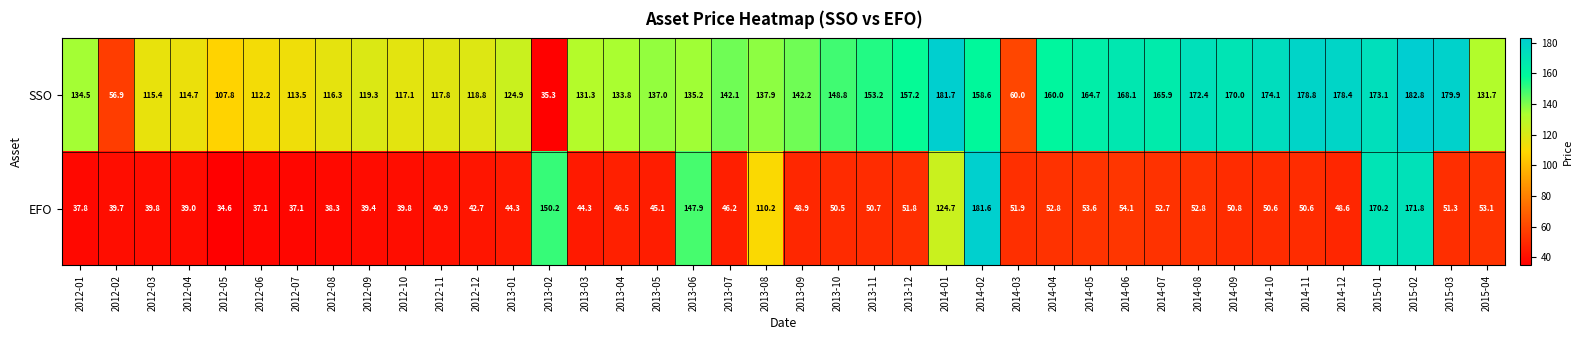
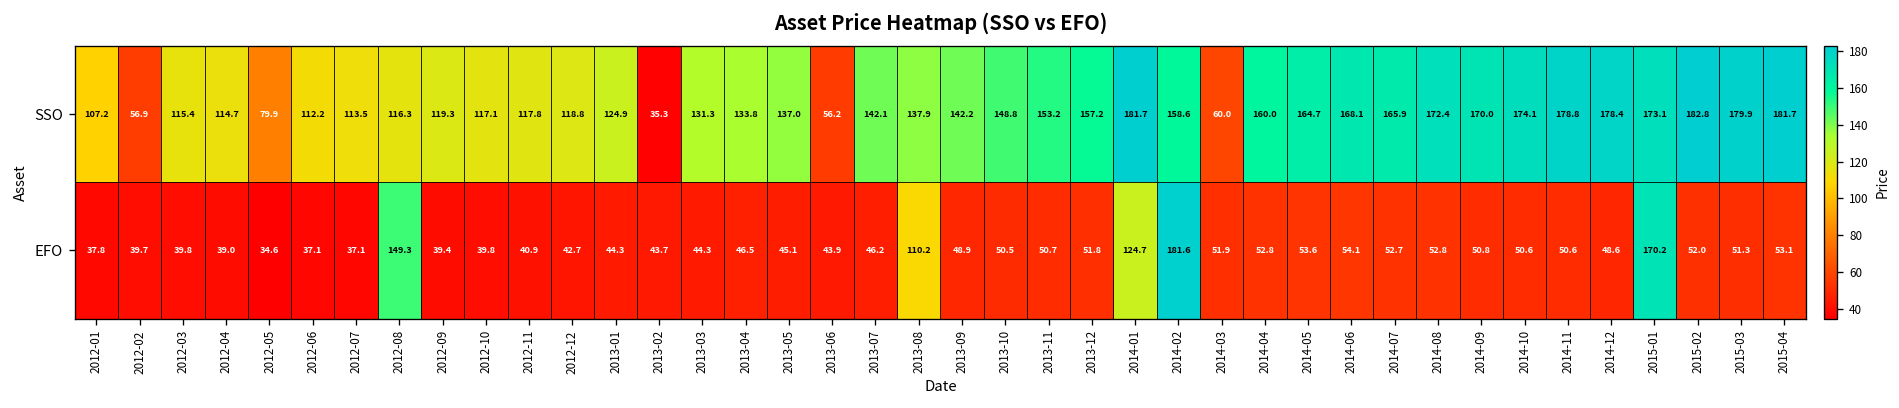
  {
    "SSO": {
-     "2012-01": 134.5,
+     "2012-01": 107.2,
      "2012-02": 56.9,
      "2012-03": 115.4,
      "2012-04": 114.7,
-     "2012-05": 107.8,
+     "2012-05": 79.9,
      "2012-06": 112.2,
      "2012-07": 113.5,
      "2012-08": 116.3,
      "2012-09": 119.3,
      "2012-10": 117.1,
      "2012-11": 117.8,
      "2012-12": 118.8,
      "2013-01": 124.9,
      "2013-02": 35.3,
      "2013-03": 131.3,
      "2013-04": 133.8,
      "2013-05": 137.0,
-     "2013-06": 135.2,
+     "2013-06": 56.2,
      "2013-07": 142.1,
      "2013-08": 137.9,
      "2013-09": 142.2,
      "2013-10": 148.8,
      "2013-11": 153.2,
      "2013-12": 157.2,
      "2014-01": 181.7,
      "2014-02": 158.6,
      "2014-03": 60.0,
      "2014-04": 160.0,
      "2014-05": 164.7,
      "2014-06": 168.1,
      "2014-07": 165.9,
      "2014-08": 172.4,
      "2014-09": 170.0,
      "2014-10": 174.1,
      "2014-11": 178.8,
      "2014-12": 178.4,
      "2015-01": 173.1,
      "2015-02": 182.8,
      "2015-03": 179.9,
-     "2015-04": 131.7
+     "2015-04": 181.7
    },
    "EFO": {
      "2012-01": 37.8,
      "2012-02": 39.7,
      "2012-03": 39.8,
      "2012-04": 39.0,
      "2012-05": 34.6,
      "2012-06": 37.1,
      "2012-07": 37.1,
-     "2012-08": 38.3,
+     "2012-08": 149.3,
      "2012-09": 39.4,
      "2012-10": 39.8,
      "2012-11": 40.9,
      "2012-12": 42.7,
      "2013-01": 44.3,
-     "2013-02": 150.2,
+     "2013-02": 43.7,
      "2013-03": 44.3,
      "2013-04": 46.5,
      "2013-05": 45.1,
-     "2013-06": 147.9,
+     "2013-06": 43.9,
      "2013-07": 46.2,
      "2013-08": 110.2,
      "2013-09": 48.9,
      "2013-10": 50.5,
      "2013-11": 50.7,
      "2013-12": 51.8,
      "2014-01": 124.7,
      "2014-02": 181.6,
      "2014-03": 51.9,
      "2014-04": 52.8,
      "2014-05": 53.6,
      "2014-06": 54.1,
      "2014-07": 52.7,
      "2014-08": 52.8,
      "2014-09": 50.8,
      "2014-10": 50.6,
      "2014-11": 50.6,
      "2014-12": 48.6,
      "2015-01": 170.2,
-     "2015-02": 171.8,
+     "2015-02": 52.0,
      "2015-03": 51.3,
      "2015-04": 53.1
    }
  }
